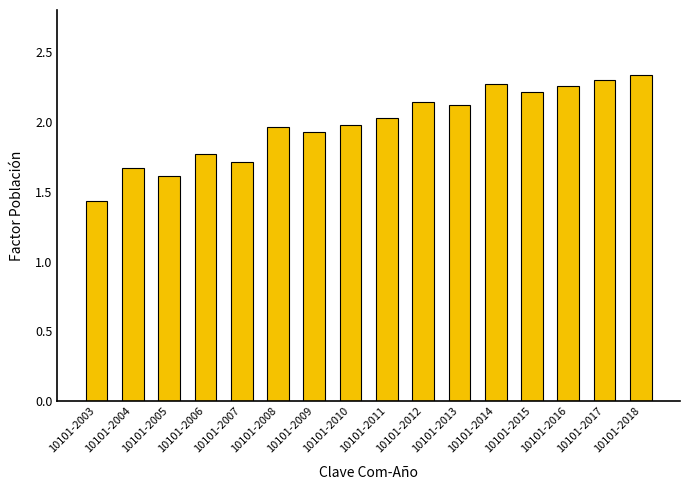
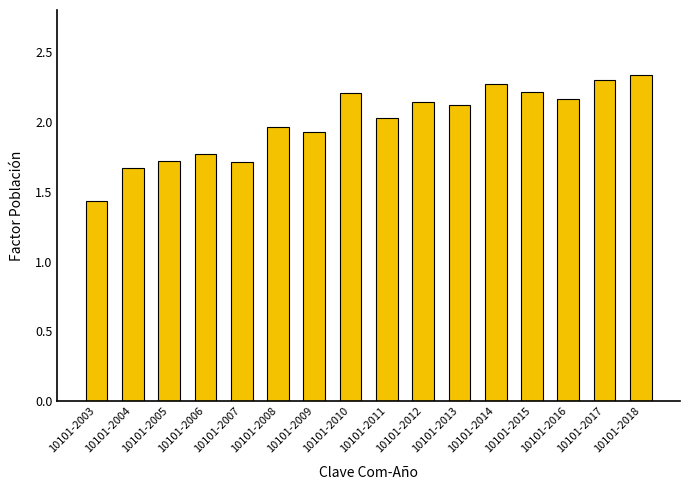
  {
    "10101-2003": 1.43,
    "10101-2004": 1.67,
-   "10101-2005": 1.61,
+   "10101-2005": 1.72,
    "10101-2006": 1.77,
    "10101-2007": 1.72,
    "10101-2008": 1.96,
    "10101-2009": 1.93,
-   "10101-2010": 1.98,
+   "10101-2010": 2.21,
    "10101-2011": 2.03,
    "10101-2012": 2.15,
    "10101-2013": 2.13,
    "10101-2014": 2.28,
    "10101-2015": 2.21,
-   "10101-2016": 2.26,
+   "10101-2016": 2.16,
    "10101-2017": 2.30,
    "10101-2018": 2.34
  }
